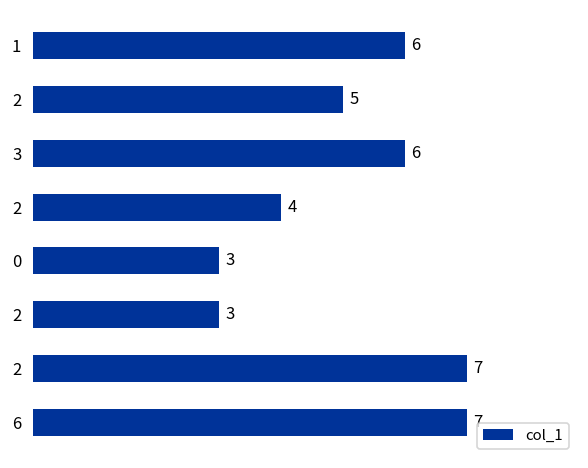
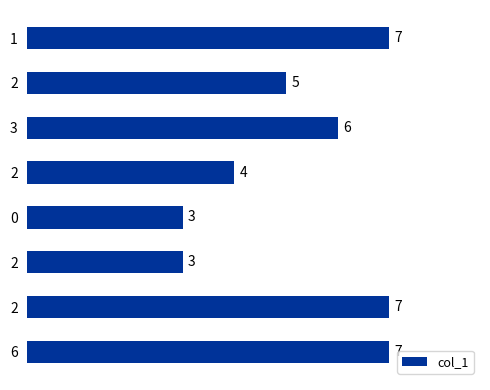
  {
-   "1": 6,
+   "1": 7,
    "3": 6,
    "0": 3
  }
